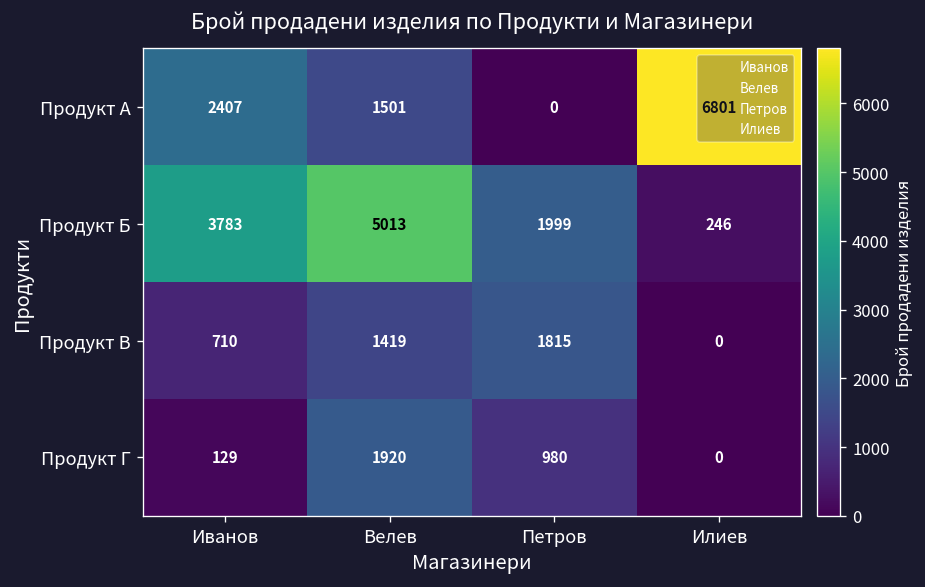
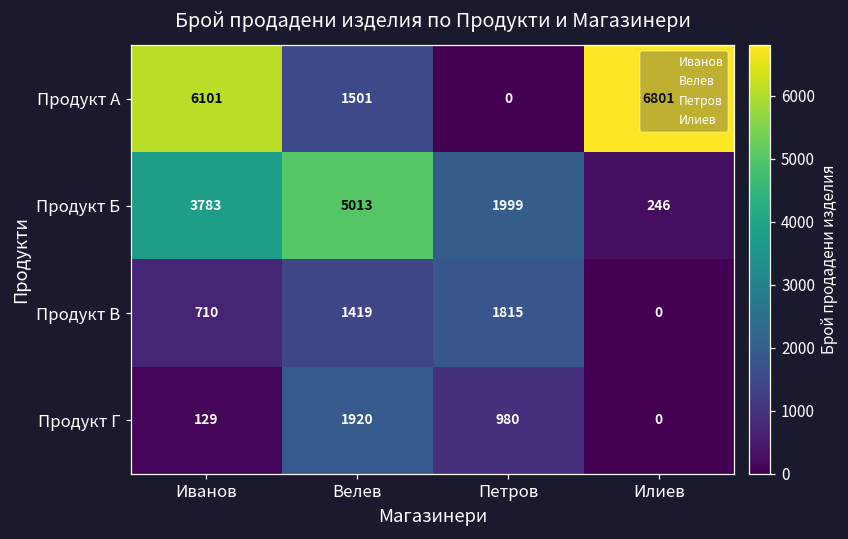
  {
    "Продукт А": {
-     "Иванов": 2407,
+     "Иванов": 6101,
      "Велев": 1501,
      "Петров": 0
    },
    "Продукт Б": {
      "Иванов": 3783,
      "Велев": 5013,
      "Петров": 1999,
      "Илиев": 246
    },
    "Продукт В": {
      "Иванов": 710,
      "Велев": 1419,
      "Петров": 1815,
      "Илиев": 0
    },
    "Продукт Г": {
      "Иванов": 129,
      "Велев": 1920,
      "Петров": 980,
      "Илиев": 0
    }
  }
